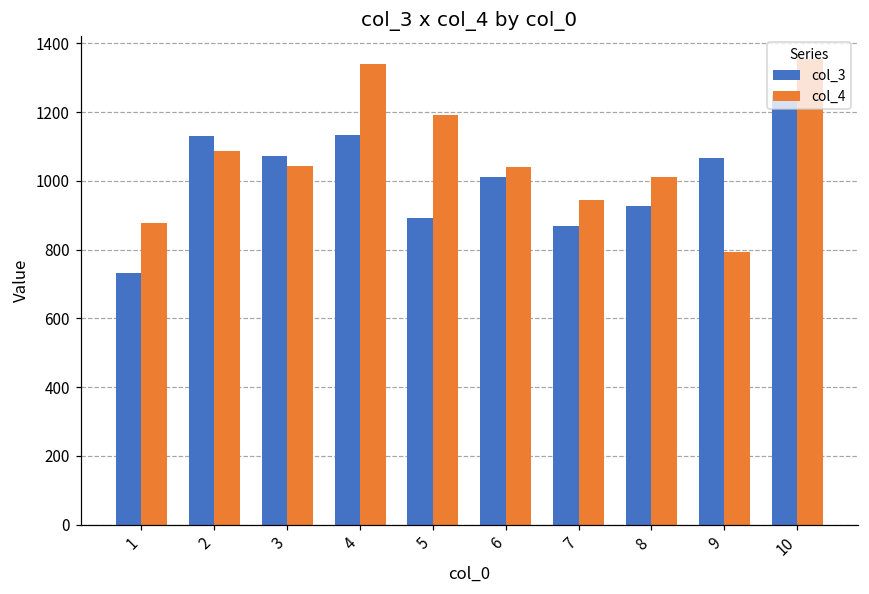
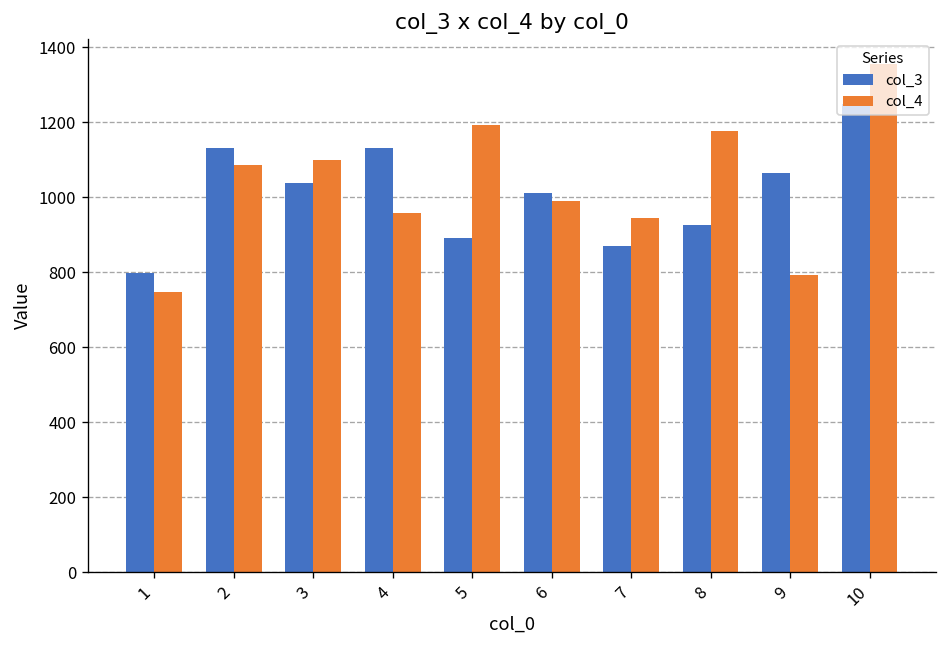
  {
    "col_3": {
-     "1": 730,
+     "1": 800,
      "2": 1130,
-     "3": 1070,
+     "3": 1040,
      "4": 1130,
      "5": 890,
      "6": 1010,
      "7": 870,
      "8": 930,
      "9": 1070
    },
    "col_4": {
-     "1": 880,
+     "1": 750,
      "2": 1090,
-     "3": 1040,
-     "4": 1340,
+     "3": 1100,
+     "4": 960,
      "5": 1190,
-     "6": 1040,
+     "6": 990,
      "7": 950,
-     "8": 1010,
+     "8": 1180,
      "9": 790
    }
  }
